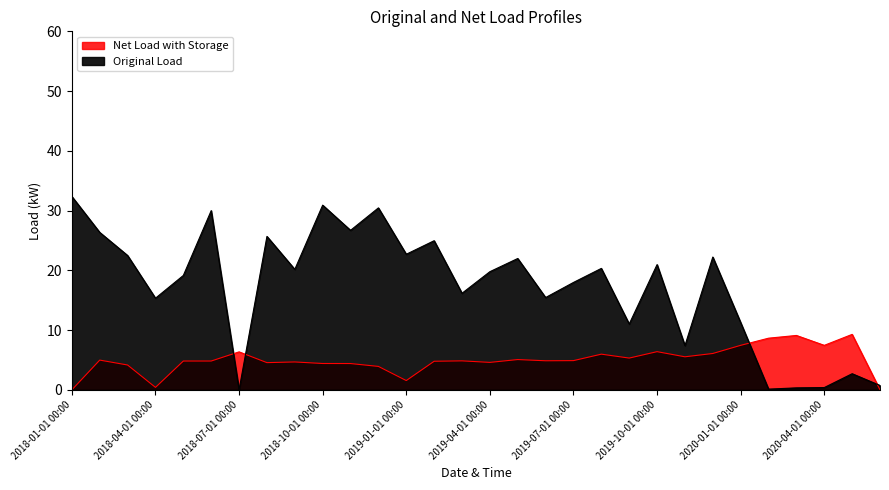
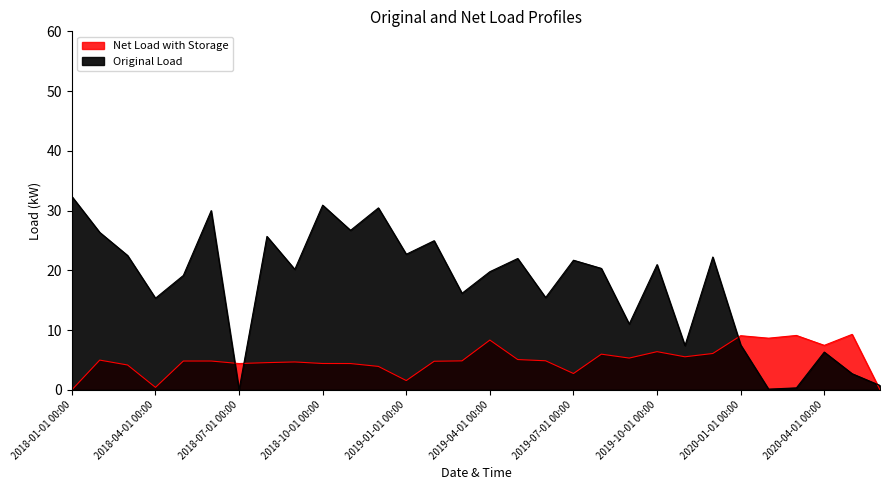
  {
    "Net Load with Storage": {
      "2018-01-01 00:00": 0,
      "2018-04-01 00:00": 0,
-     "2018-07-01 00:00": 6,
+     "2018-07-01 00:00": 4,
      "2018-10-01 00:00": 4,
      "2019-01-01 00:00": 2,
-     "2019-04-01 00:00": 5,
-     "2019-07-01 00:00": 5,
+     "2019-04-01 00:00": 8,
+     "2019-07-01 00:00": 3,
      "2019-10-01 00:00": 6,
-     "2020-01-01 00:00": 7,
+     "2020-01-01 00:00": 9,
      "2020-04-01 00:00": 7
    },
    "Original Load": {
      "2018-01-01 00:00": 32,
      "2018-04-01 00:00": 15,
      "2018-07-01 00:00": 0,
      "2018-10-01 00:00": 31,
      "2019-01-01 00:00": 23,
      "2019-04-01 00:00": 20,
-     "2019-07-01 00:00": 18,
+     "2019-07-01 00:00": 22,
      "2019-10-01 00:00": 21,
-     "2020-01-01 00:00": 11,
-     "2020-04-01 00:00": 0
+     "2020-01-01 00:00": 8,
+     "2020-04-01 00:00": 6
    }
  }
